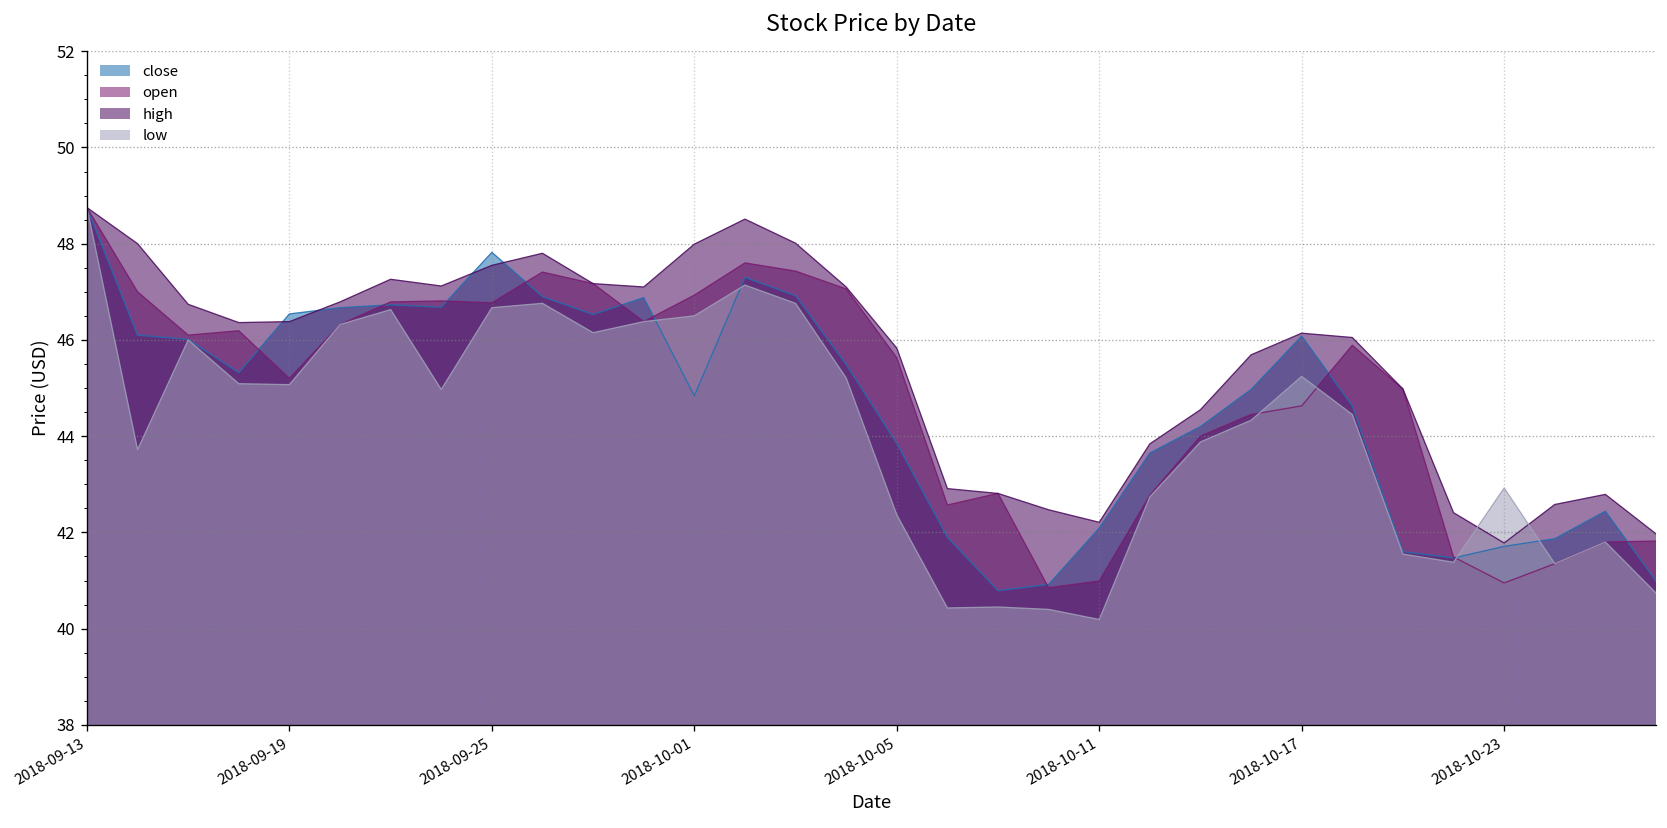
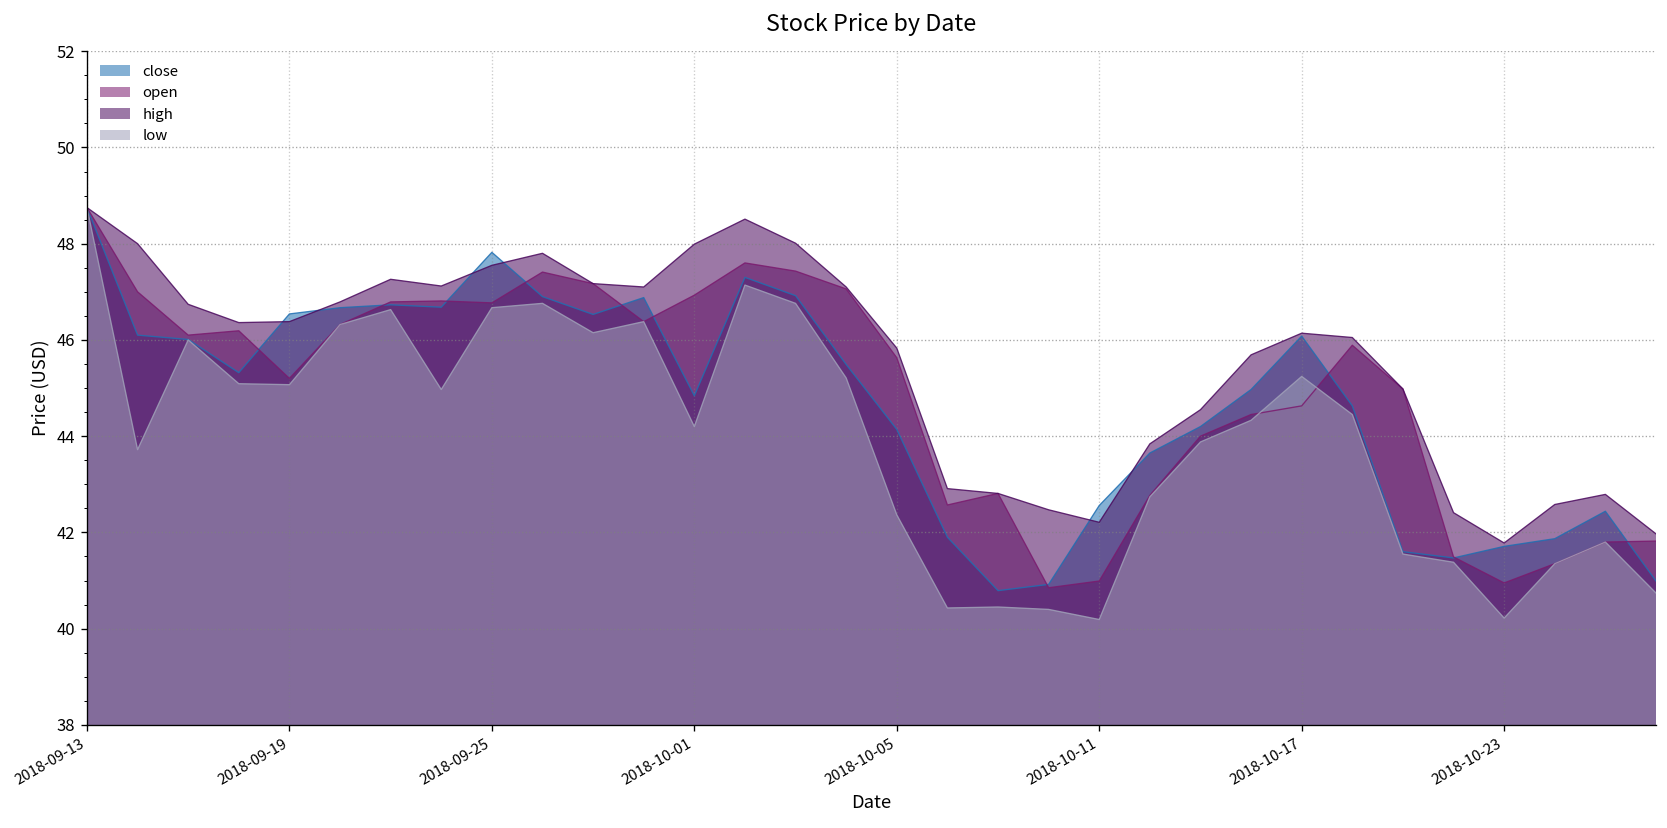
  {
    "close": {
      "2018-09-19": 46.5,
      "2018-09-25": 47.8,
      "2018-10-01": 44.8,
-     "2018-10-05": 43.8,
-     "2018-10-11": 42.1,
+     "2018-10-05": 44.1,
+     "2018-10-11": 42.6,
      "2018-10-23": 41.7
    },
    "low": {
      "2018-09-19": 45.1,
      "2018-09-25": 46.7,
-     "2018-10-01": 46.5,
+     "2018-10-01": 44.2,
      "2018-10-05": 42.4,
      "2018-10-11": 40.2,
      "2018-10-17": 45.2,
-     "2018-10-23": 42.9
+     "2018-10-23": 40.2
    }
  }
